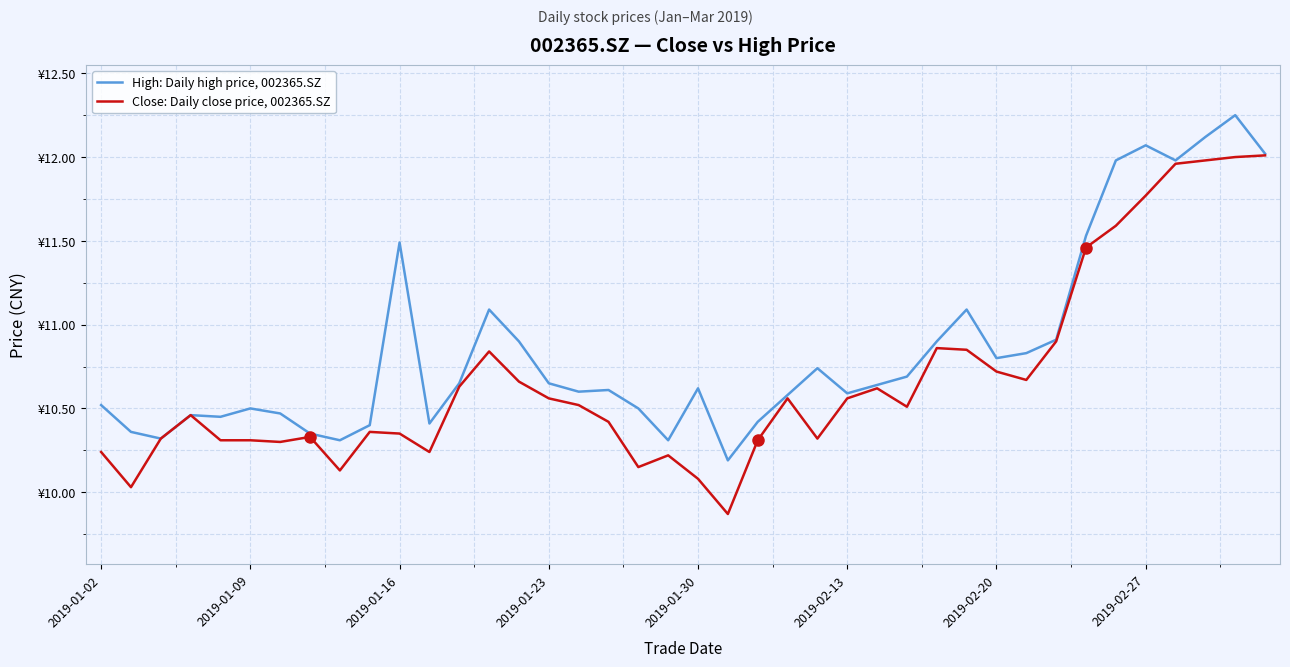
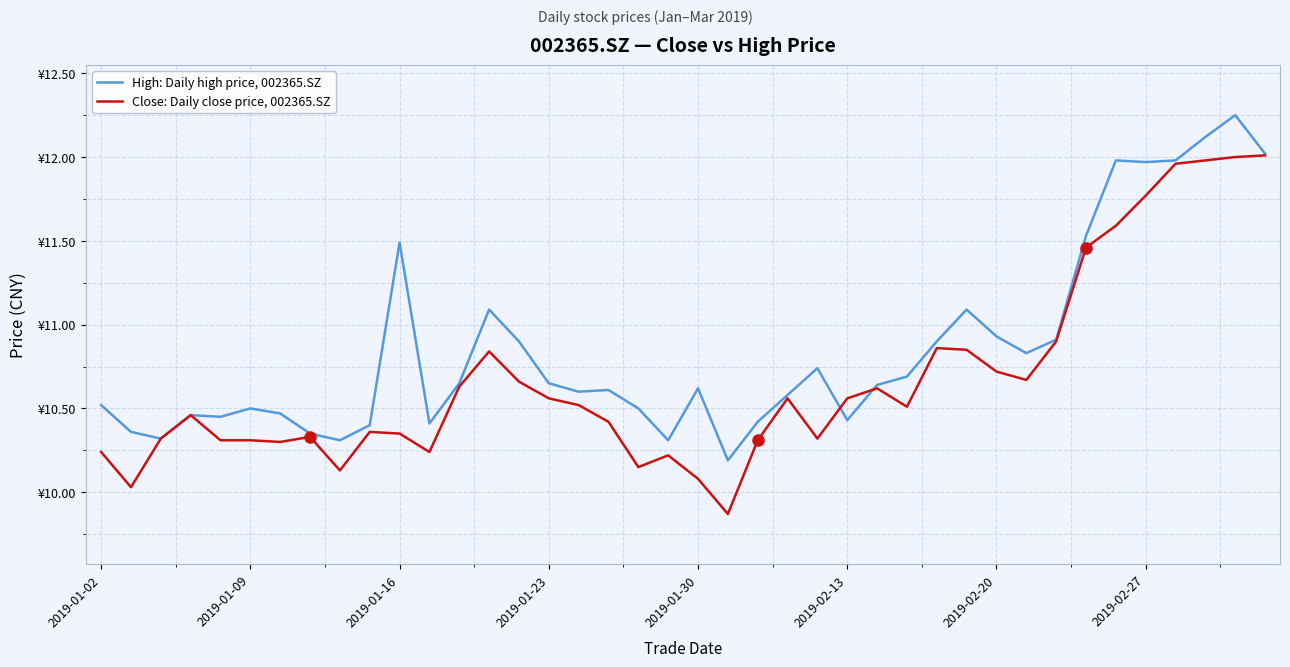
  {
    "High: Daily high price, 002365.SZ": {
      "2019-01-02": "¥10.52",
      "2019-01-09": "¥10.50",
      "2019-01-16": "¥11.49",
      "2019-01-23": "¥10.65",
      "2019-01-30": "¥10.62",
-     "2019-02-13": "¥10.59",
-     "2019-02-20": "¥10.80",
-     "2019-02-27": "¥12.07"
+     "2019-02-13": "¥10.43",
+     "2019-02-20": "¥10.93",
+     "2019-02-27": "¥11.97"
    }
  }
